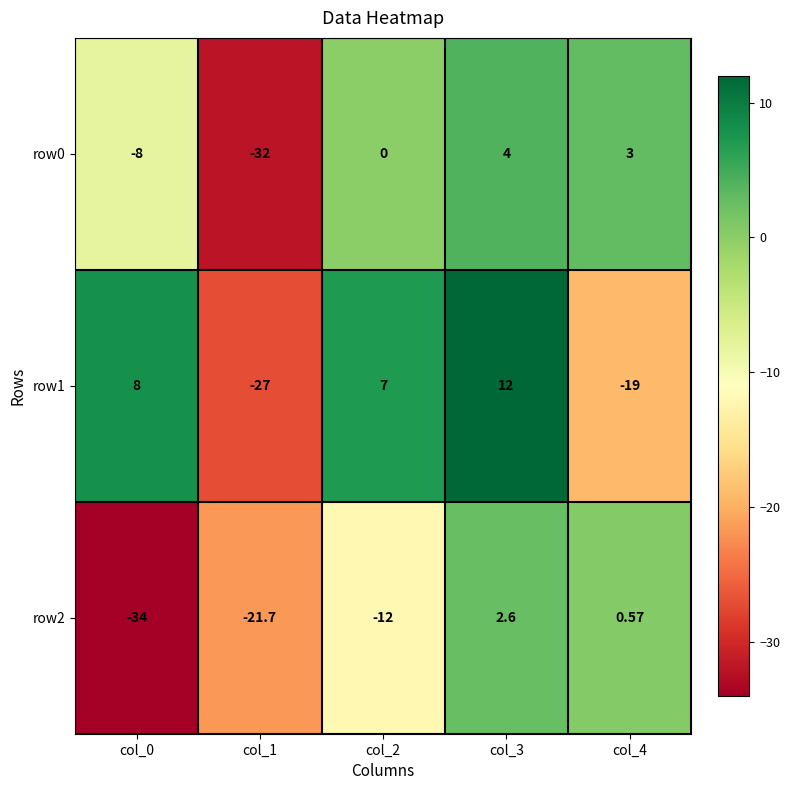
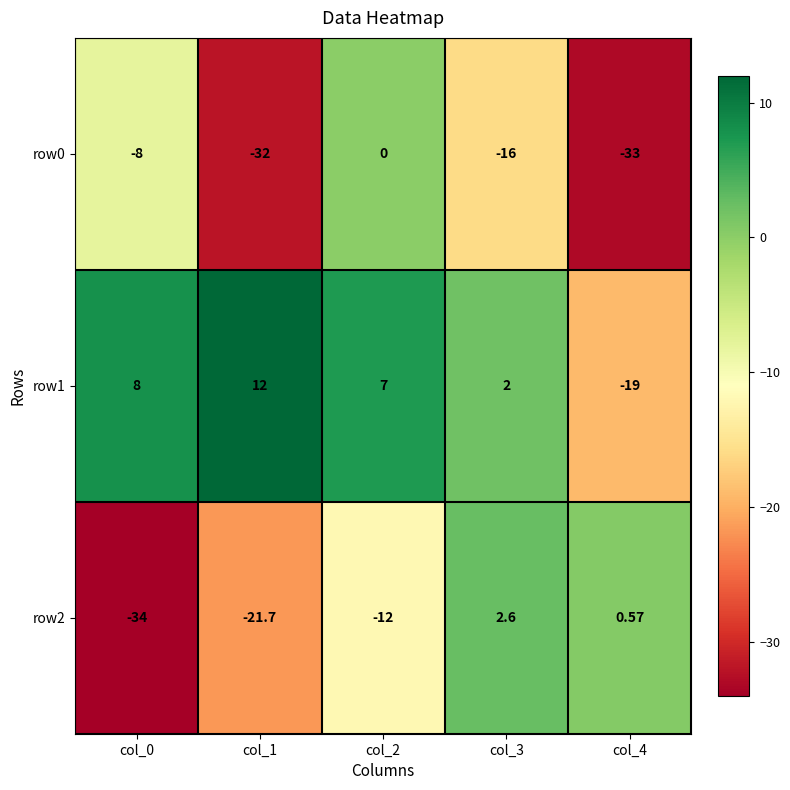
  {
    "row0": {
      "col_0": -8,
      "col_1": -32,
      "col_2": 0,
-     "col_3": 4,
-     "col_4": 3
+     "col_3": -16,
+     "col_4": -33
    },
    "row1": {
      "col_0": 8,
-     "col_1": -27,
+     "col_1": 12,
      "col_2": 7,
-     "col_3": 12,
+     "col_3": 2,
      "col_4": -19
    },
    "row2": {
      "col_0": -34,
      "col_1": -21.7,
      "col_2": -12,
      "col_3": 2.6,
      "col_4": 0.57
    }
  }
